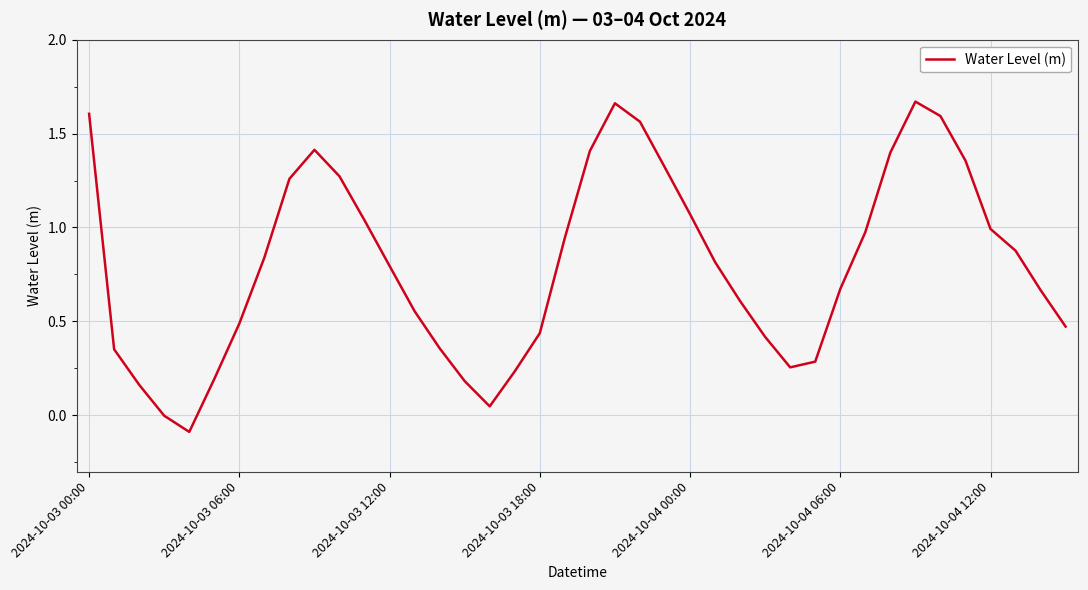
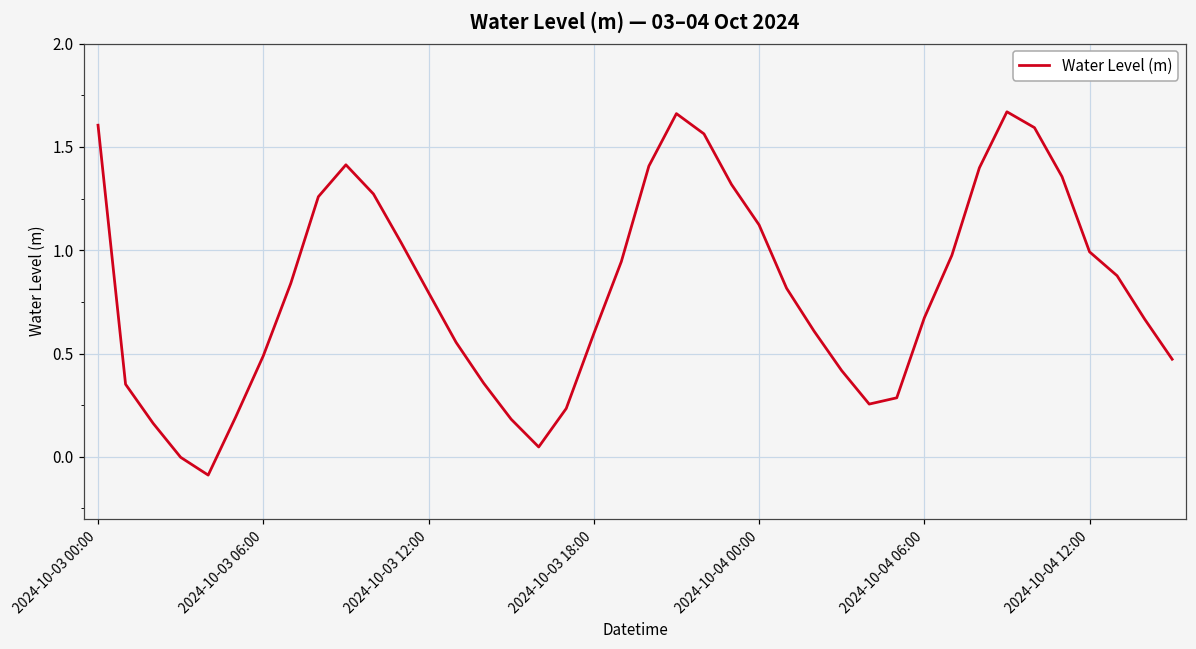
  {
    "2024-10-03 00:00": 1.61,
    "2024-10-03 06:00": 0.49,
    "2024-10-03 12:00": 0.80,
-   "2024-10-03 18:00": 0.44,
-   "2024-10-04 00:00": 1.07,
+   "2024-10-03 18:00": 0.60,
+   "2024-10-04 00:00": 1.12,
    "2024-10-04 06:00": 0.67,
    "2024-10-04 12:00": 0.99
  }
